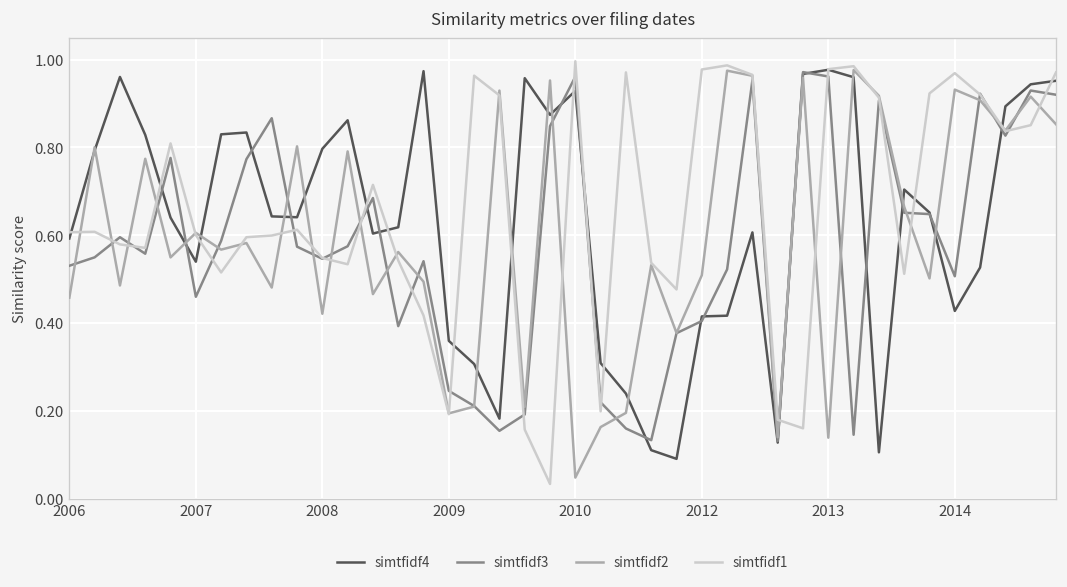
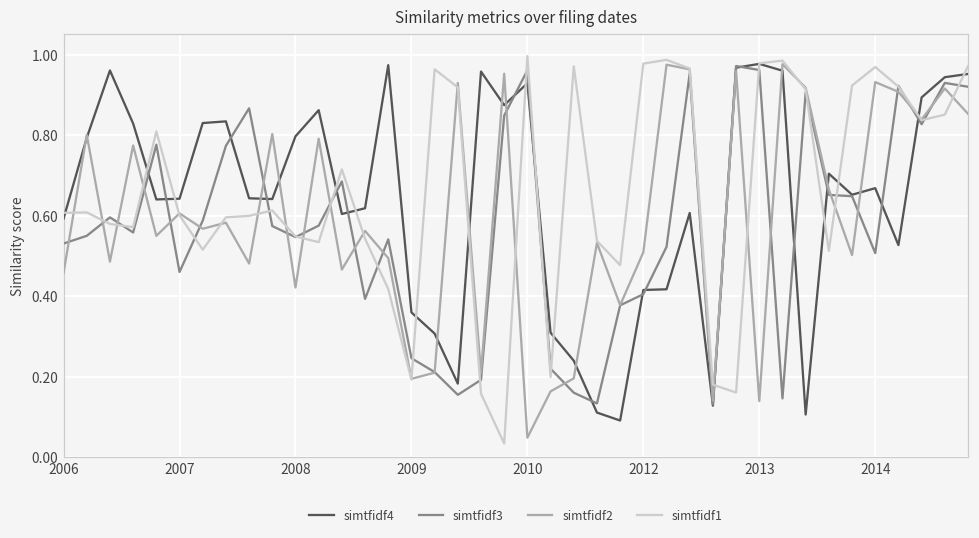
  {
    "simtfidf4": {
      "2006": 0.59,
-     "2007": 0.54,
+     "2007": 0.64,
      "2008": 0.80,
      "2009": 0.36,
      "2010": 0.93,
      "2012": 0.42,
-     "2014": 0.43
+     "2014": 0.67
    }
  }
